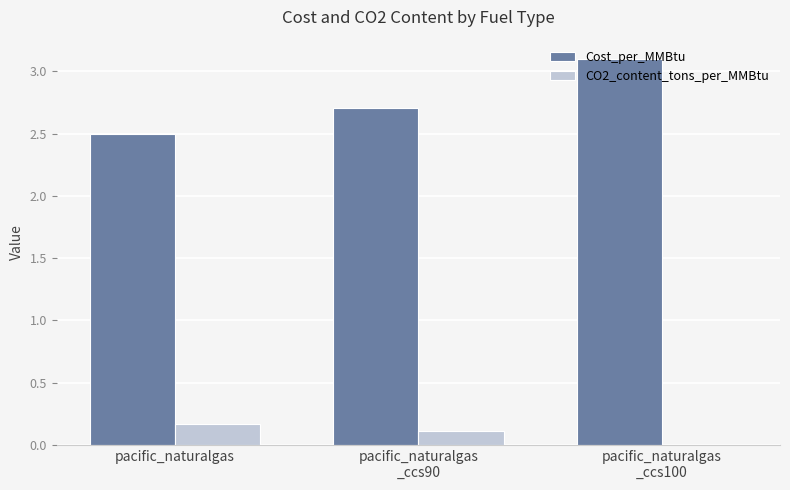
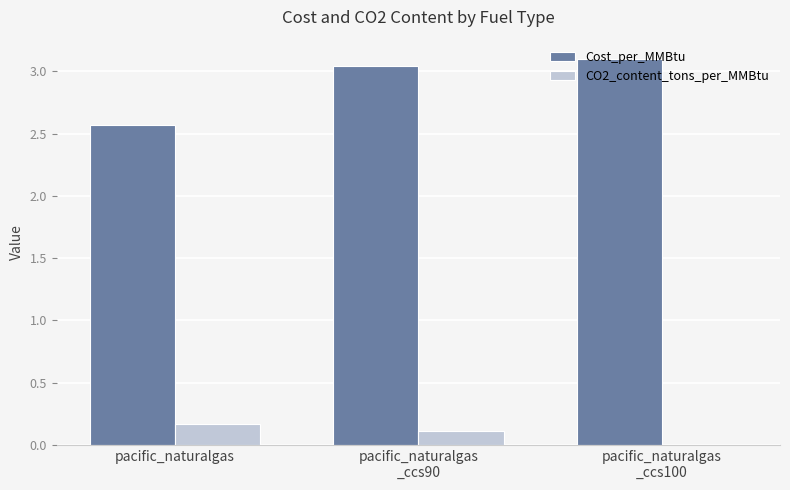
  {
    "Cost_per_MMBtu": {
-     "pacific_naturalgas": 2.50,
-     "pacific_naturalgas _ccs90": 2.71,
+     "pacific_naturalgas": 2.57,
+     "pacific_naturalgas _ccs90": 3.04,
      "pacific_naturalgas _ccs100": 3.10
    },
    "CO2_content_tons_per_MMBtu": {
      "pacific_naturalgas": 0.16,
      "pacific_naturalgas _ccs90": 0.11,
      "pacific_naturalgas _ccs100": 0.00
    }
  }
